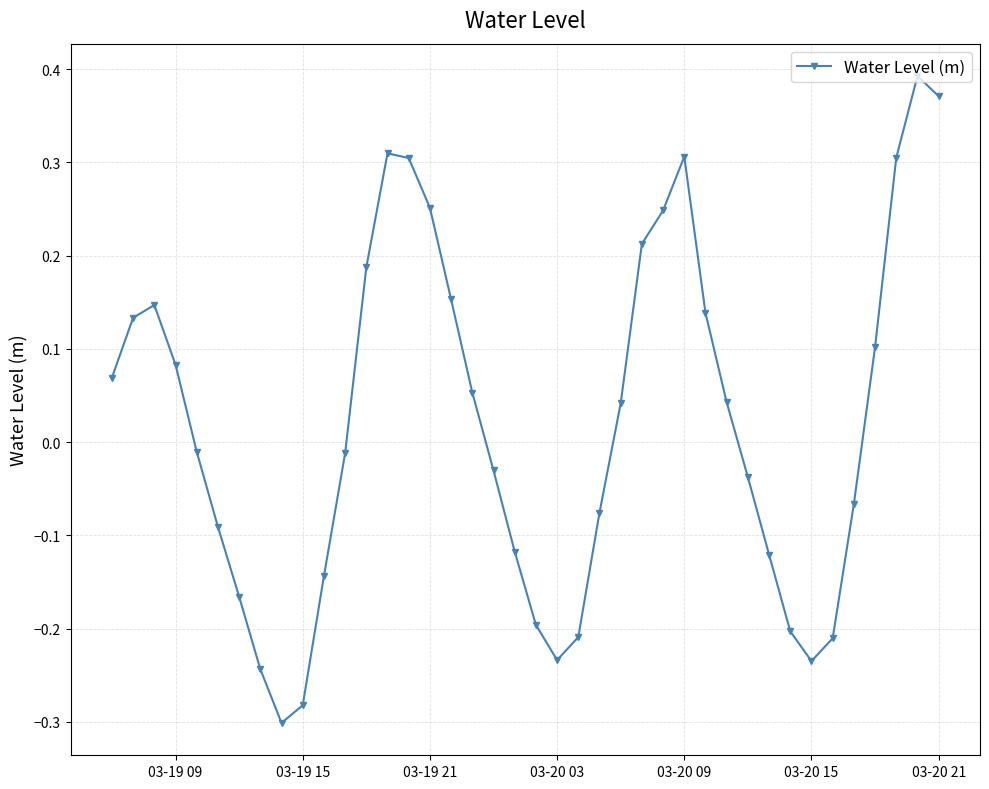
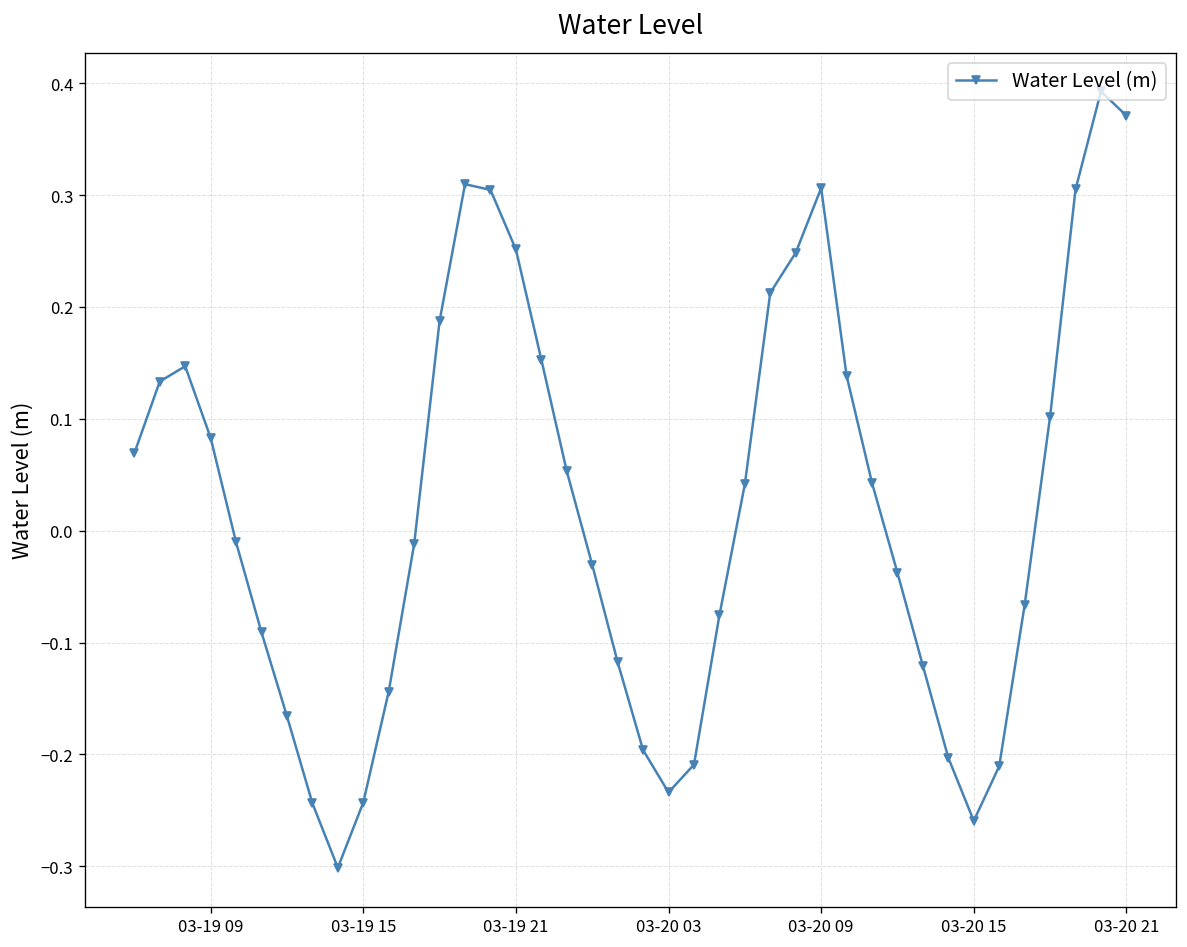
  {
    "03-19 09": 0.08,
-   "03-19 15": -0.28,
+   "03-19 15": -0.24,
    "03-19 21": 0.25,
    "03-20 03": -0.23,
    "03-20 09": 0.31,
-   "03-20 15": -0.23,
+   "03-20 15": -0.26,
    "03-20 21": 0.37
  }
